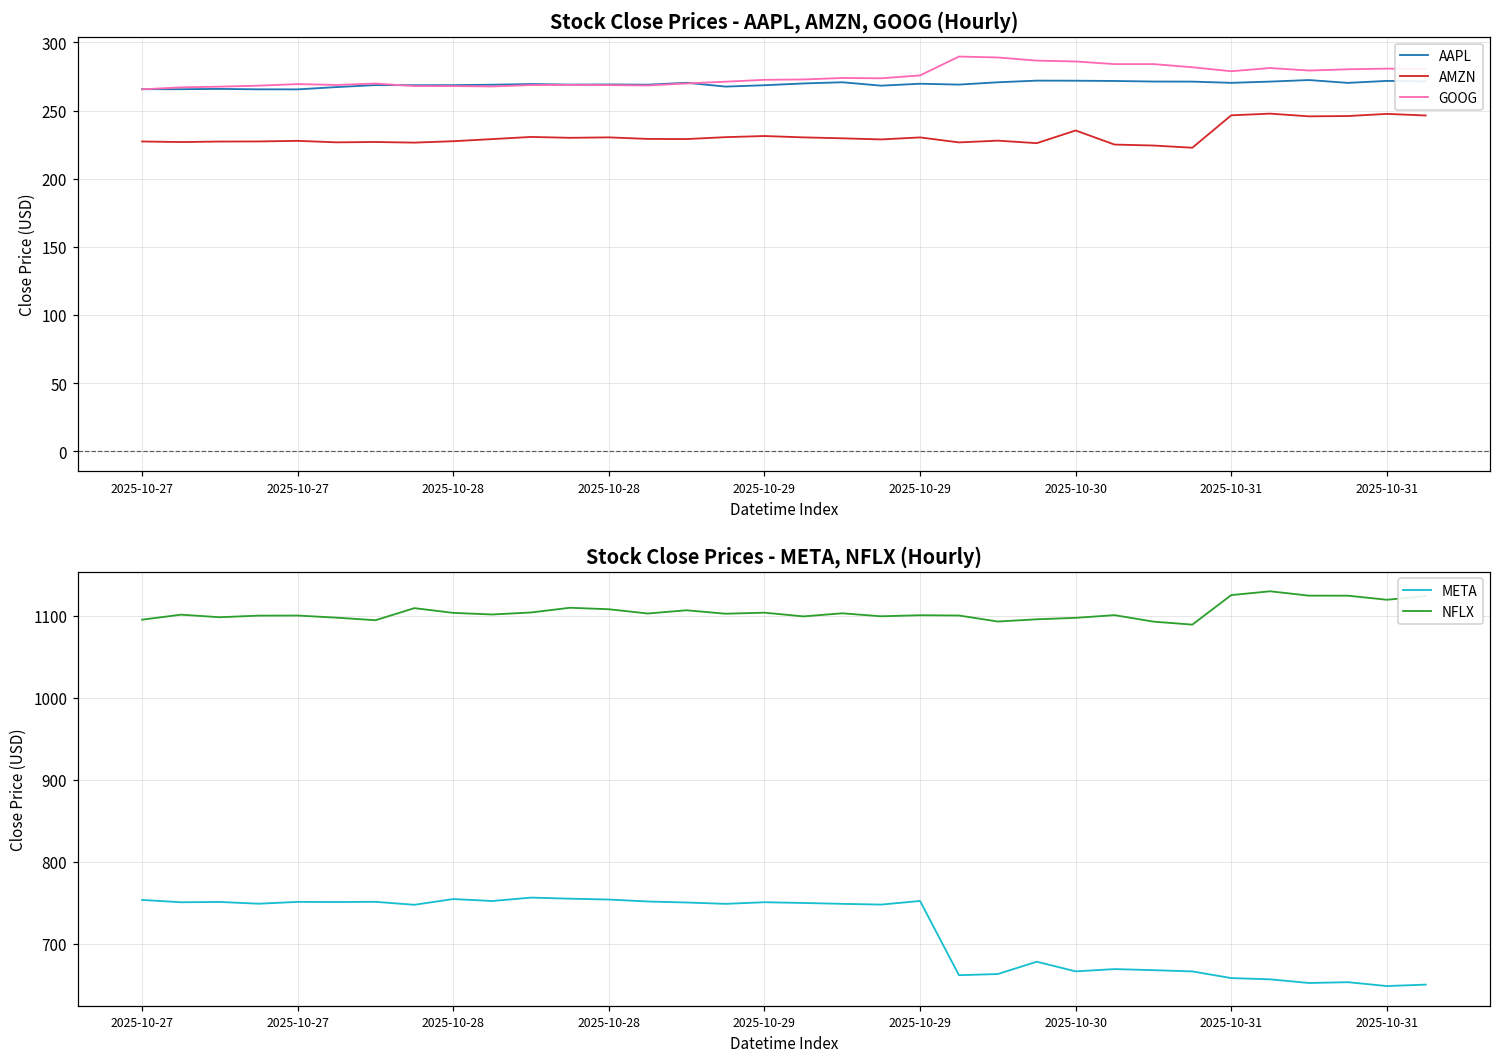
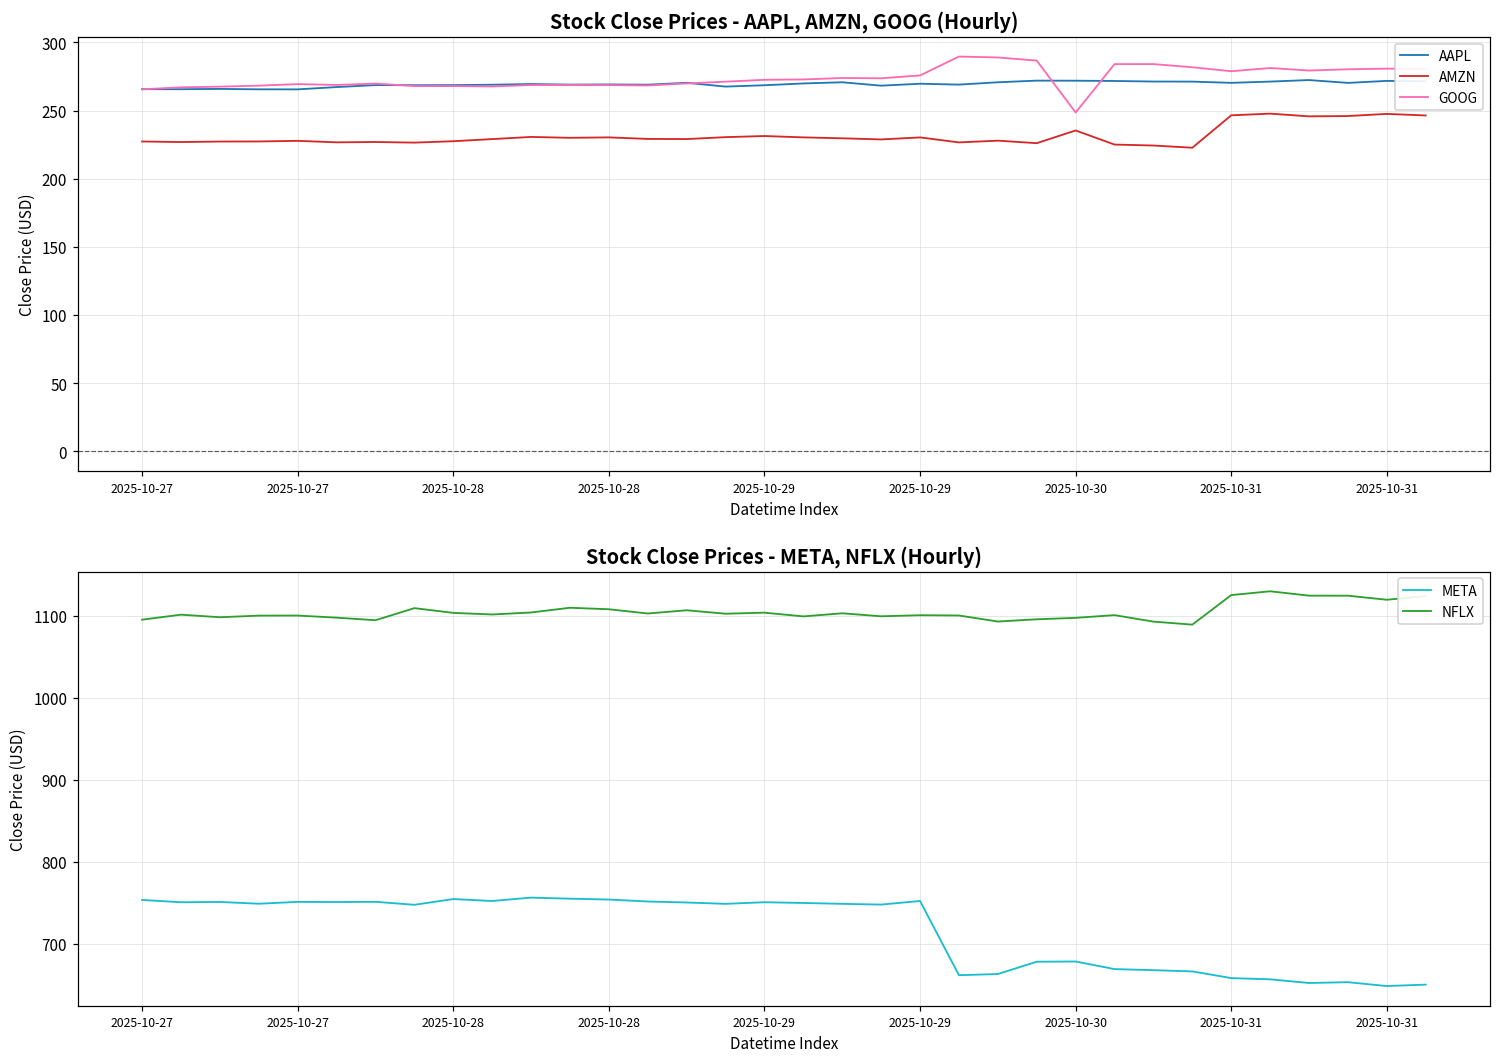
  {
    "Stock Close Prices - AAPL, AMZN, GOOG (Hourly)": {
      "AAPL": {
        "2025-10-30": 272
      },
      "AMZN": {
        "2025-10-30": 235
      },
      "GOOG": {
-       "2025-10-30": 286
+       "2025-10-30": 249
      }
    },
    "Stock Close Prices - META, NFLX (Hourly)": {
      "META": {
-       "2025-10-30": 670
+       "2025-10-30": 680
      },
      "NFLX": {
        "2025-10-30": 1100
      }
    }
  }
